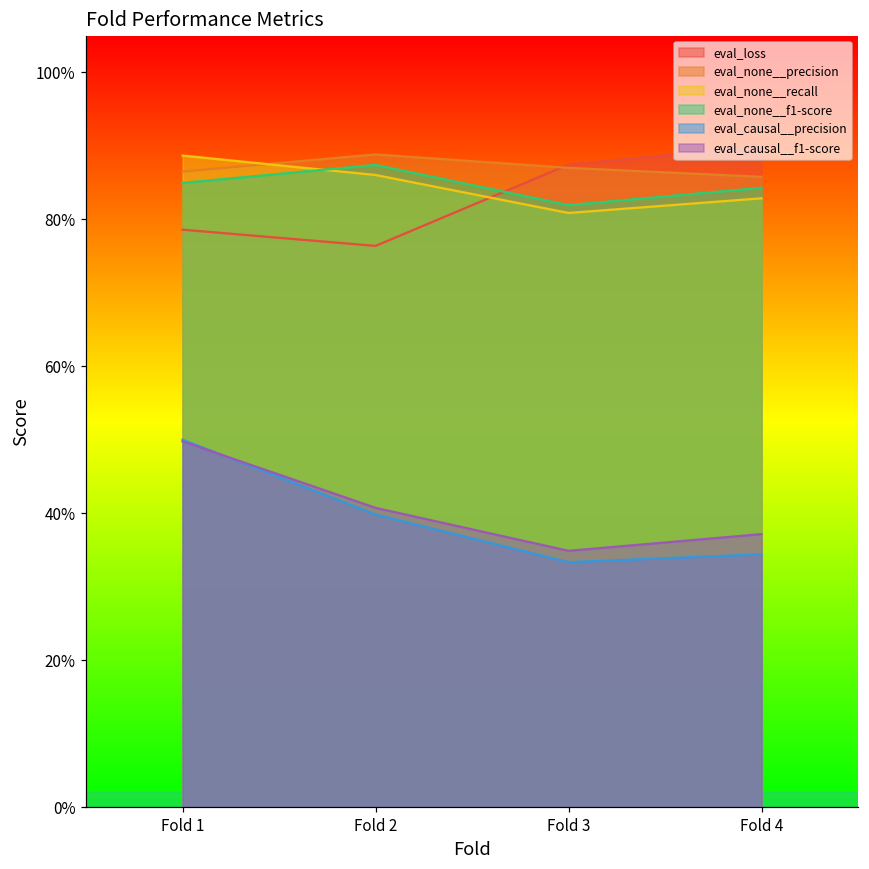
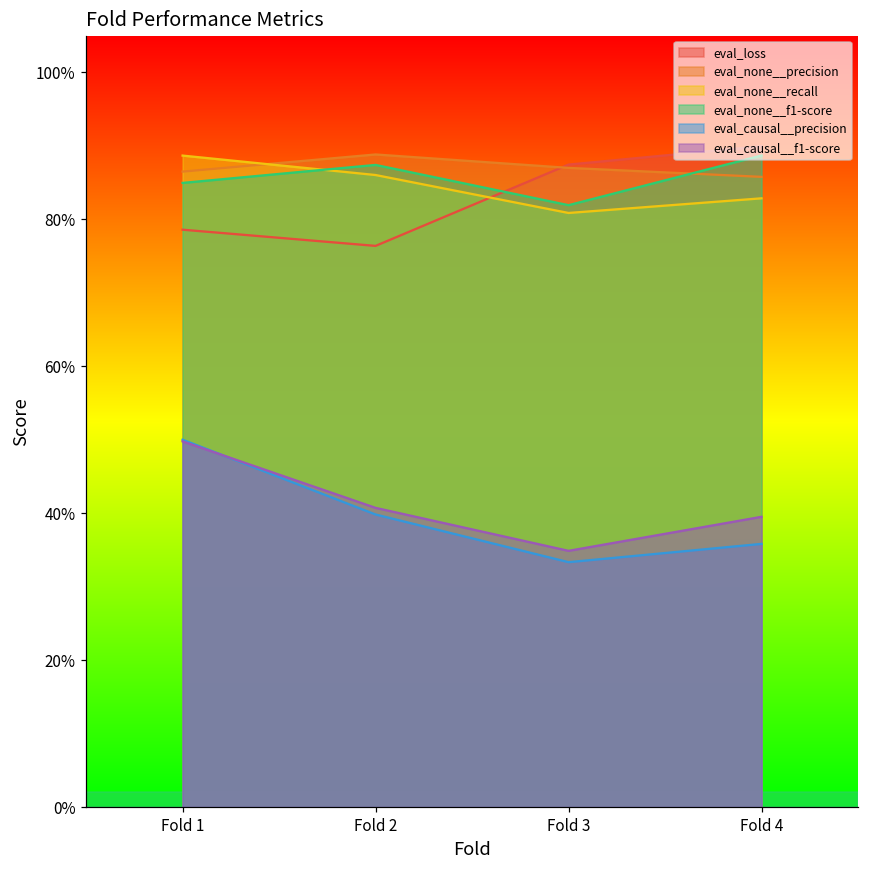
  {
    "eval_none__f1-score": {
      "Fold 1": "85%",
      "Fold 2": "87%",
      "Fold 3": "82%",
-     "Fold 4": "84%"
+     "Fold 4": "89%"
    },
    "eval_causal__precision": {
      "Fold 2": "40%",
      "Fold 3": "33%",
-     "Fold 4": "34%"
+     "Fold 4": "36%"
    },
    "eval_causal__f1-score": {
      "Fold 2": "41%",
      "Fold 3": "35%",
-     "Fold 4": "37%"
+     "Fold 4": "40%"
    }
  }
